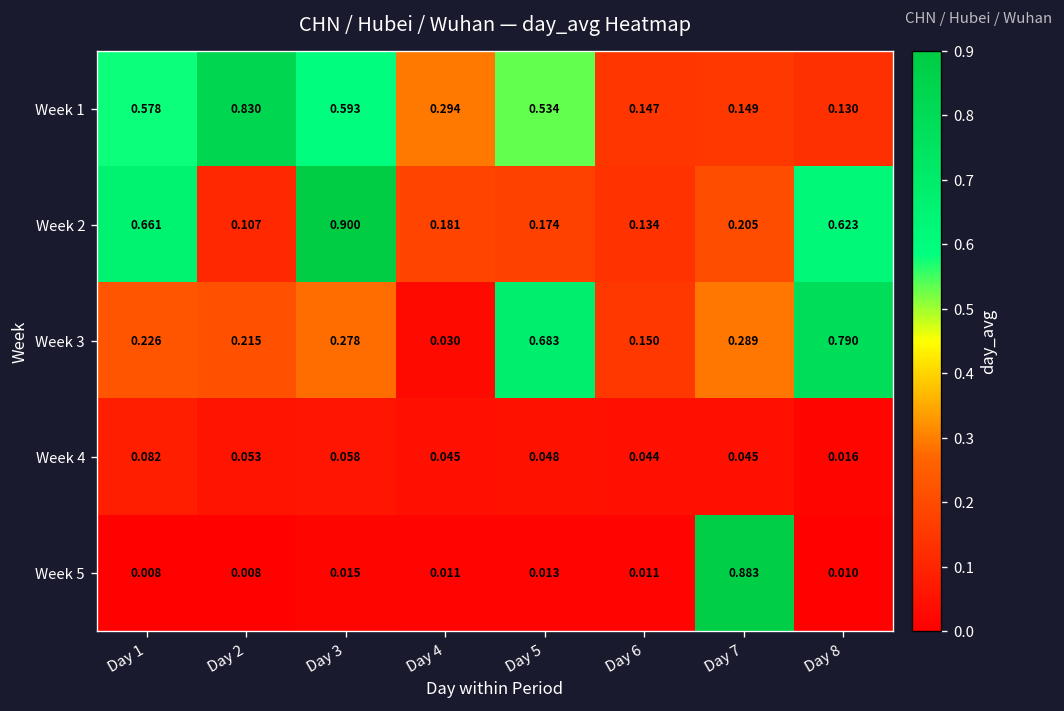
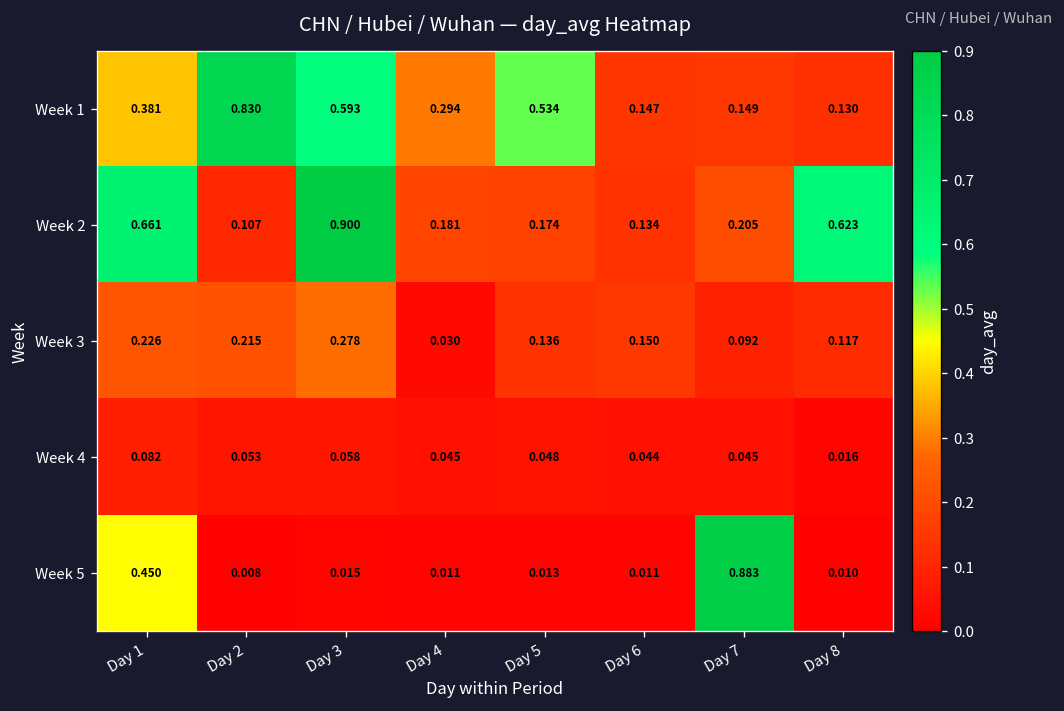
  {
    "Week 1": {
-     "Day 1": 0.578,
+     "Day 1": 0.381,
      "Day 2": 0.830,
      "Day 3": 0.593,
      "Day 4": 0.294,
      "Day 5": 0.534,
      "Day 6": 0.147,
      "Day 7": 0.149,
      "Day 8": 0.130
    },
    "Week 2": {
      "Day 1": 0.661,
      "Day 2": 0.107,
      "Day 3": 0.900,
      "Day 4": 0.181,
      "Day 5": 0.174,
      "Day 6": 0.134,
      "Day 7": 0.205,
      "Day 8": 0.623
    },
    "Week 3": {
      "Day 1": 0.226,
      "Day 2": 0.215,
      "Day 3": 0.278,
      "Day 4": 0.030,
-     "Day 5": 0.683,
+     "Day 5": 0.136,
      "Day 6": 0.150,
-     "Day 7": 0.289,
-     "Day 8": 0.790
+     "Day 7": 0.092,
+     "Day 8": 0.117
    },
    "Week 4": {
      "Day 1": 0.082,
      "Day 2": 0.053,
      "Day 3": 0.058,
      "Day 4": 0.045,
      "Day 5": 0.048,
      "Day 6": 0.044,
      "Day 7": 0.045,
      "Day 8": 0.016
    },
    "Week 5": {
-     "Day 1": 0.008,
+     "Day 1": 0.450,
      "Day 2": 0.008,
      "Day 3": 0.015,
      "Day 4": 0.011,
      "Day 5": 0.013,
      "Day 6": 0.011,
      "Day 7": 0.883,
      "Day 8": 0.010
    }
  }
